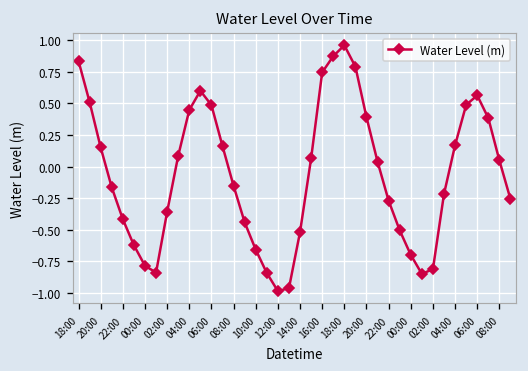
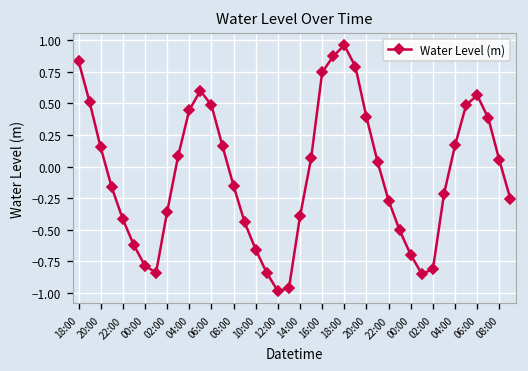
  {
    "10:00": -0.66,
    "12:00": -0.98,
-   "14:00": -0.52,
+   "14:00": -0.39,
    "16:00": 0.75
  }
